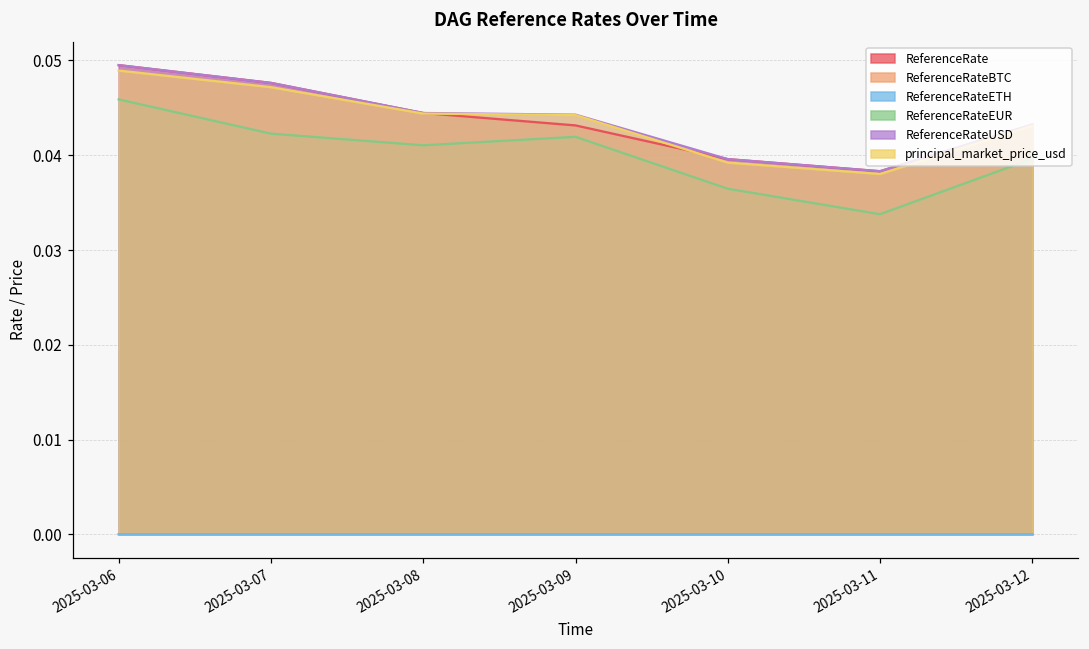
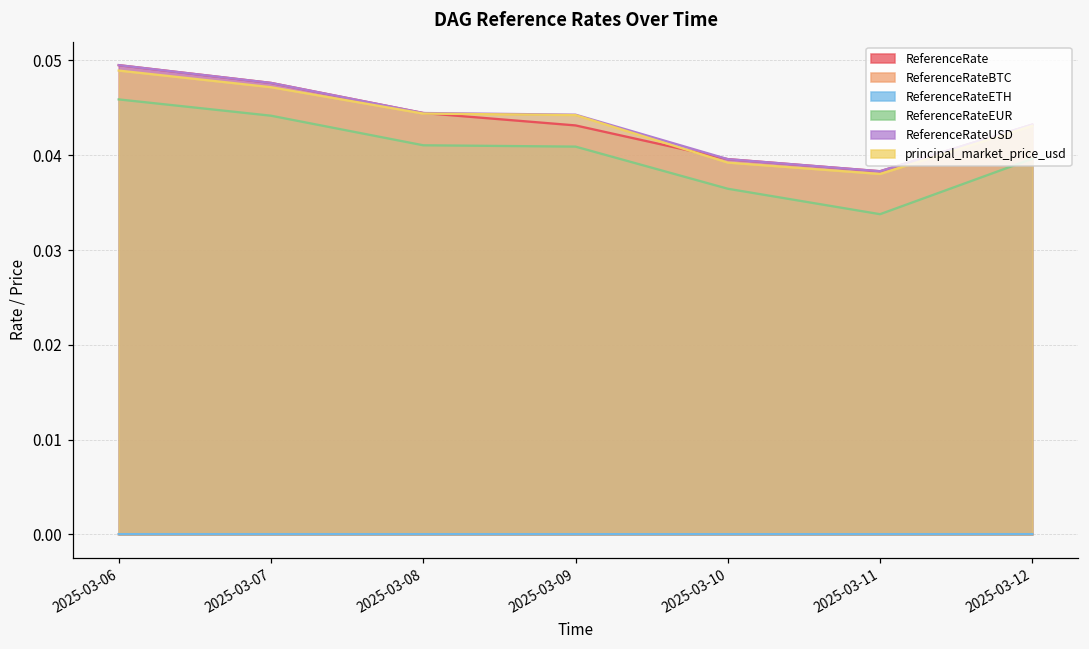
  {
    "ReferenceRate": {
      "2025-03-09": 0.043
    },
    "ReferenceRateETH": {
      "2025-03-06": 0.000,
      "2025-03-07": 0.000,
      "2025-03-08": 0.000,
      "2025-03-09": 0.000,
      "2025-03-10": 0.000,
      "2025-03-11": 0.000,
      "2025-03-12": 0.000
    },
    "ReferenceRateEUR": {
      "2025-03-06": 0.046,
-     "2025-03-07": 0.042,
+     "2025-03-07": 0.044,
      "2025-03-08": 0.041,
-     "2025-03-09": 0.042,
+     "2025-03-09": 0.041,
      "2025-03-10": 0.036,
      "2025-03-11": 0.034,
      "2025-03-12": 0.040
    },
    "principal_market_price_usd": {
      "2025-03-06": 0.049,
      "2025-03-07": 0.047,
      "2025-03-10": 0.039
    }
  }
